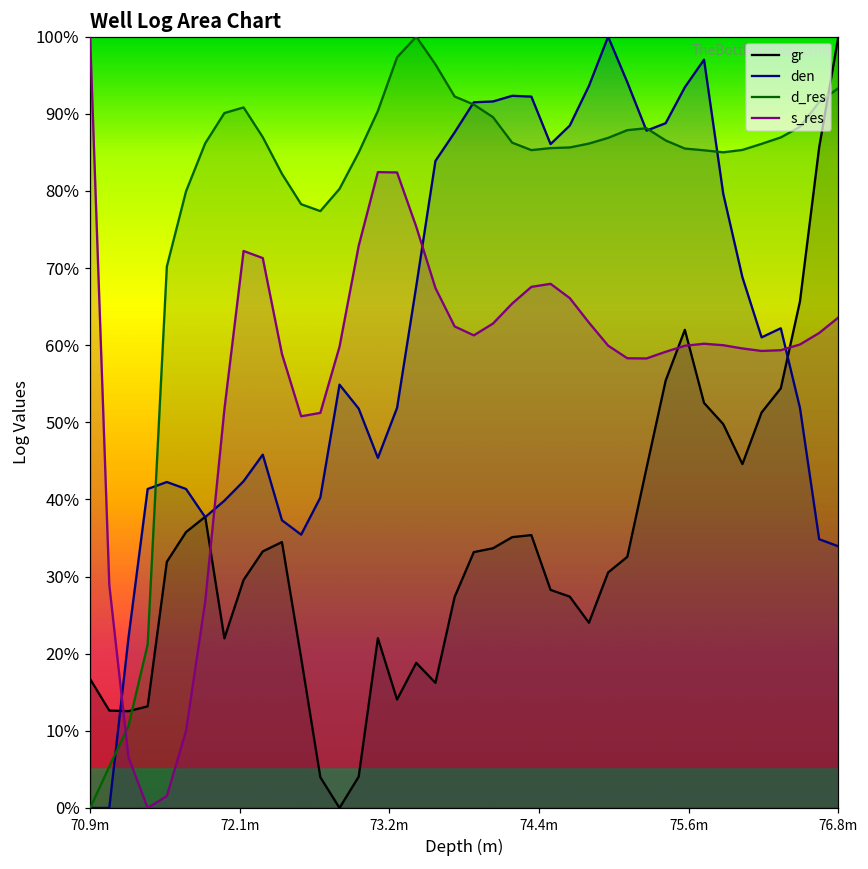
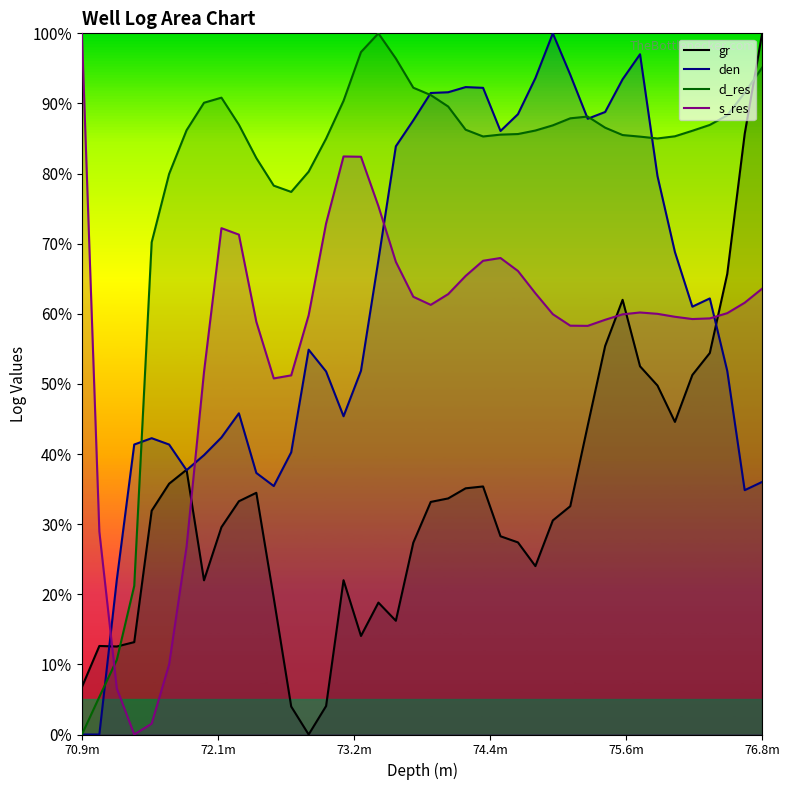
  {
    "gr": {
-     "70.9m": "17%",
+     "70.9m": "7%",
      "76.8m": "100%"
    },
    "den": {
-     "76.8m": "34%"
+     "76.8m": "36%"
    },
    "d_res": {
-     "76.8m": "93%"
+     "76.8m": "95%"
    },
    "s_res": {
      "70.9m": "100%",
      "76.8m": "64%"
    }
  }
